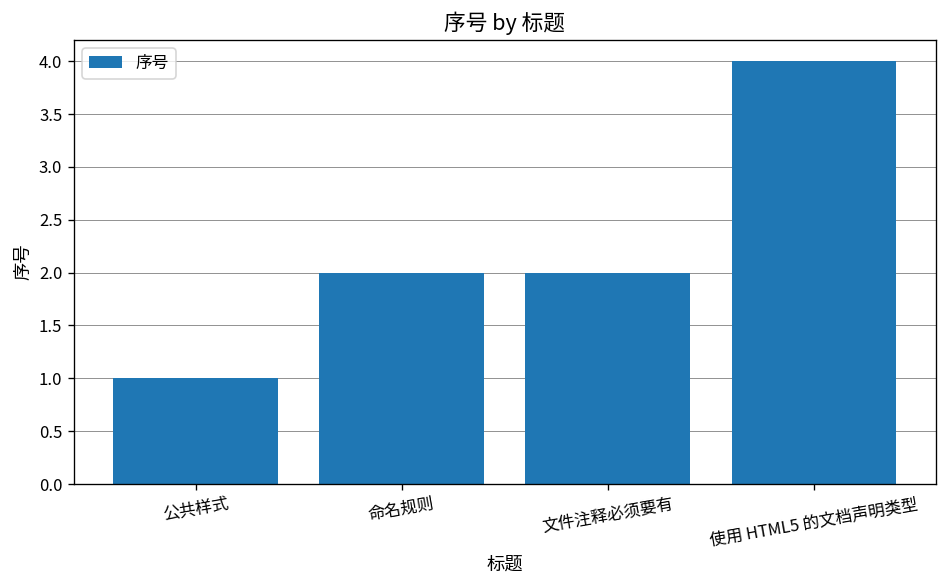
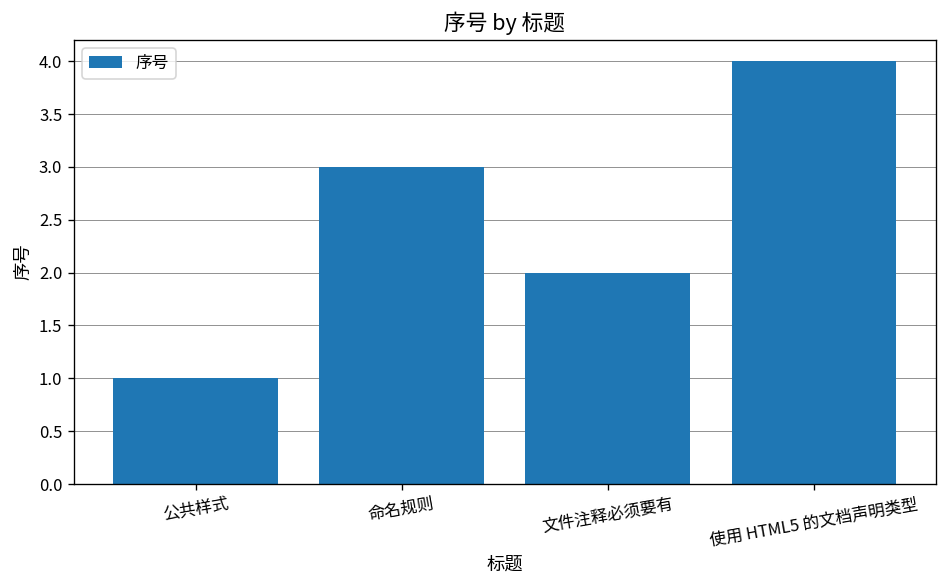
  {
    "公共样式": 1,
-   "命名规则": 2,
+   "命名规则": 3,
    "文件注释必须要有": 2,
    "使用 HTML5 的文档声明类型": 4
  }
